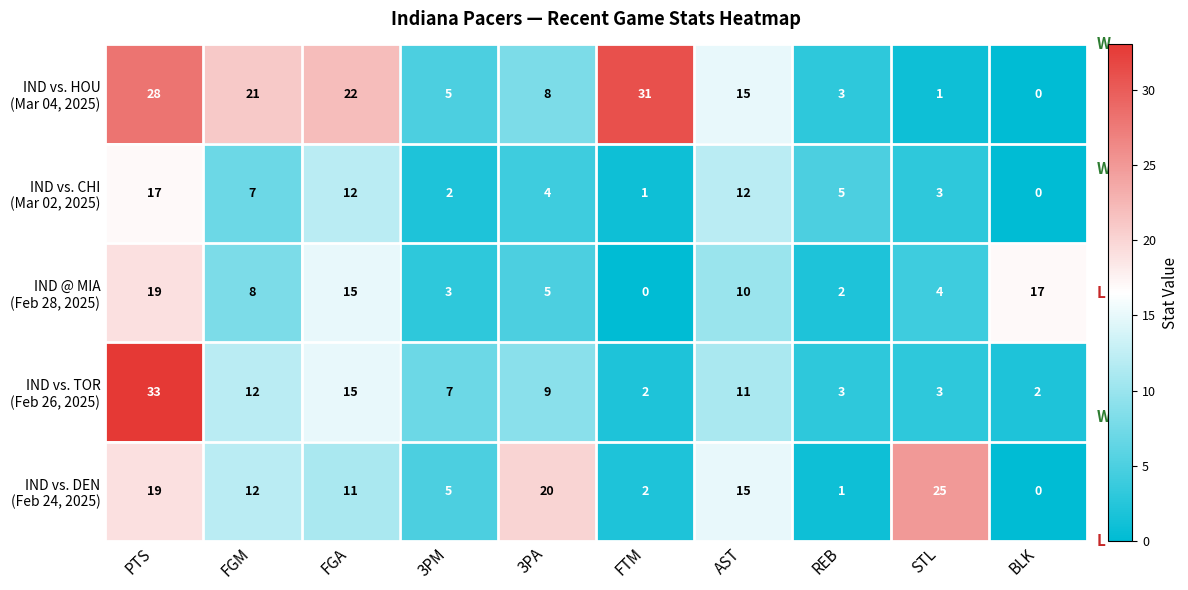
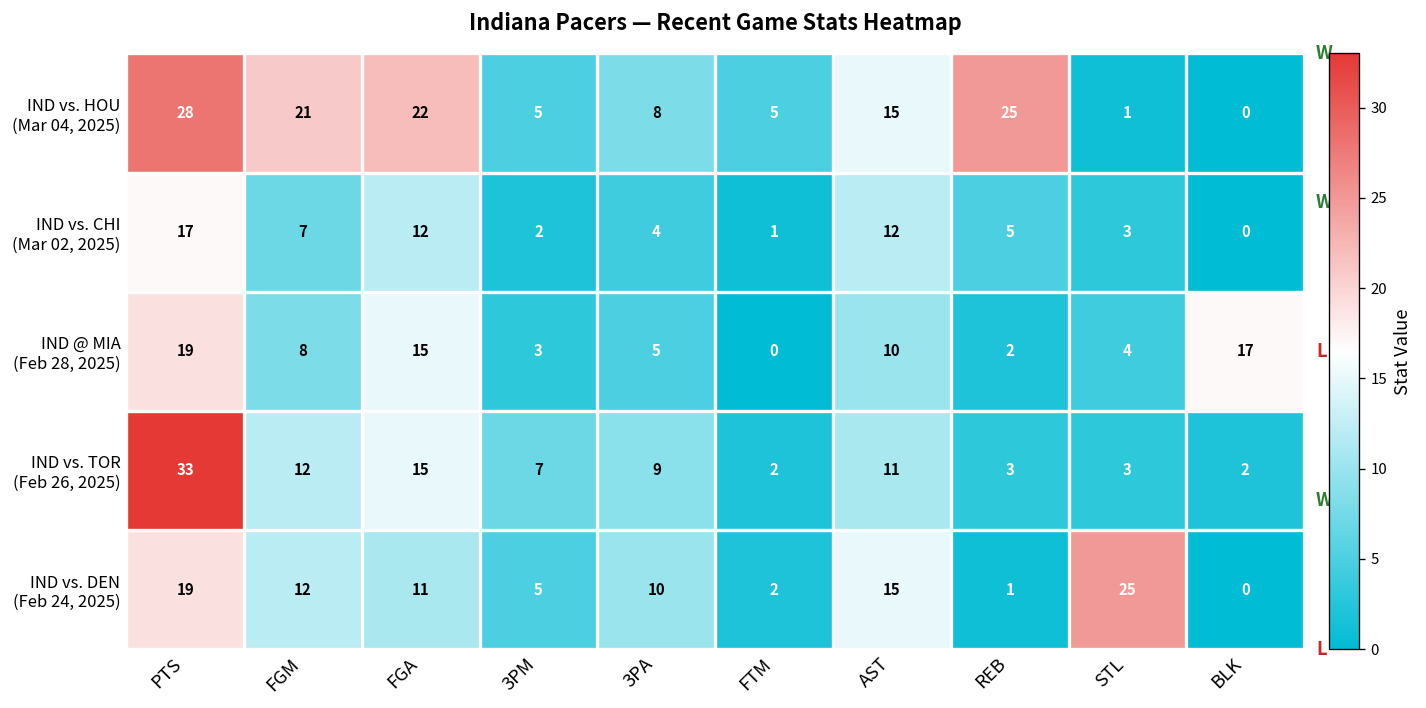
  {
    "IND vs. HOU (Mar 04, 2025)": {
      "PTS": 28,
      "FGM": 21,
      "FGA": 22,
      "3PM": 5,
      "3PA": 8,
-     "FTM": 31,
+     "FTM": 5,
      "AST": 15,
-     "REB": 3,
+     "REB": 25,
      "STL": 1,
      "BLK": 0
    },
    "IND vs. CHI (Mar 02, 2025)": {
      "PTS": 17,
      "FGM": 7,
      "FGA": 12,
      "3PM": 2,
      "3PA": 4,
      "FTM": 1,
      "AST": 12,
      "REB": 5,
      "STL": 3,
      "BLK": 0
    },
    "IND @ MIA (Feb 28, 2025)": {
      "PTS": 19,
      "FGM": 8,
      "FGA": 15,
      "3PM": 3,
      "3PA": 5,
      "FTM": 0,
      "AST": 10,
      "REB": 2,
      "STL": 4,
      "BLK": 17
    },
    "IND vs. TOR (Feb 26, 2025)": {
      "PTS": 33,
      "FGM": 12,
      "FGA": 15,
      "3PM": 7,
      "3PA": 9,
      "FTM": 2,
      "AST": 11,
      "REB": 3,
      "STL": 3,
      "BLK": 2
    },
    "IND vs. DEN (Feb 24, 2025)": {
      "PTS": 19,
      "FGM": 12,
      "FGA": 11,
      "3PM": 5,
-     "3PA": 20,
+     "3PA": 10,
      "FTM": 2,
      "AST": 15,
      "REB": 1,
      "STL": 25,
      "BLK": 0
    }
  }
